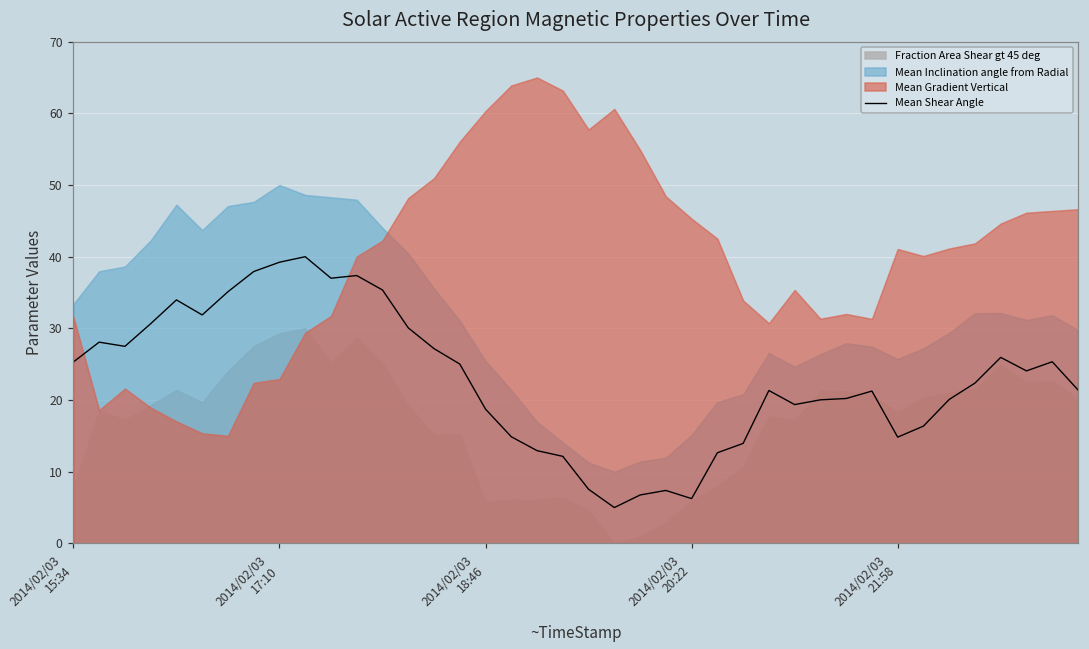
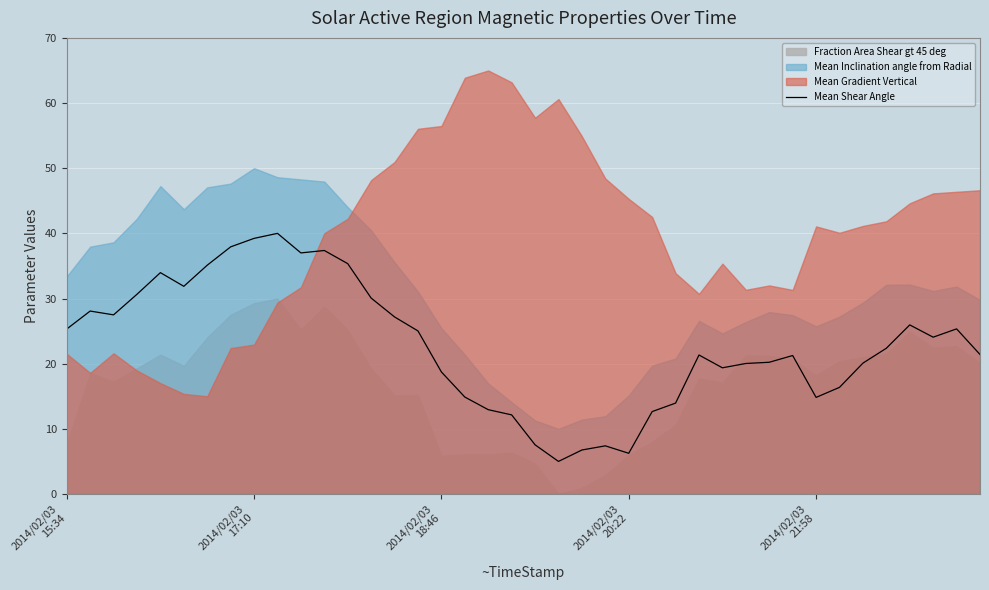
  {
    "Mean Shear Angle": {
      "2014/02/03 15:34": 25,
      "2014/02/03 17:10": 39,
      "2014/02/03 18:46": 19,
      "2014/02/03 21:58": 15
    },
    "Fraction Area Shear gt 45 deg": {
      "2014/02/03 15:34": 8,
      "2014/02/03 17:10": 29,
      "2014/02/03 18:46": 6,
      "2014/02/03 21:58": 18
    },
    "Mean Inclination angle from Radial": {
      "2014/02/03 15:34": 33,
      "2014/02/03 17:10": 50,
      "2014/02/03 18:46": 25,
      "2014/02/03 20:22": 15,
      "2014/02/03 21:58": 26
    },
    "Mean Gradient Vertical": {
-     "2014/02/03 15:34": 32,
+     "2014/02/03 15:34": 22,
      "2014/02/03 17:10": 23,
-     "2014/02/03 18:46": 60,
+     "2014/02/03 18:46": 56,
      "2014/02/03 20:22": 45,
      "2014/02/03 21:58": 41
    }
  }
